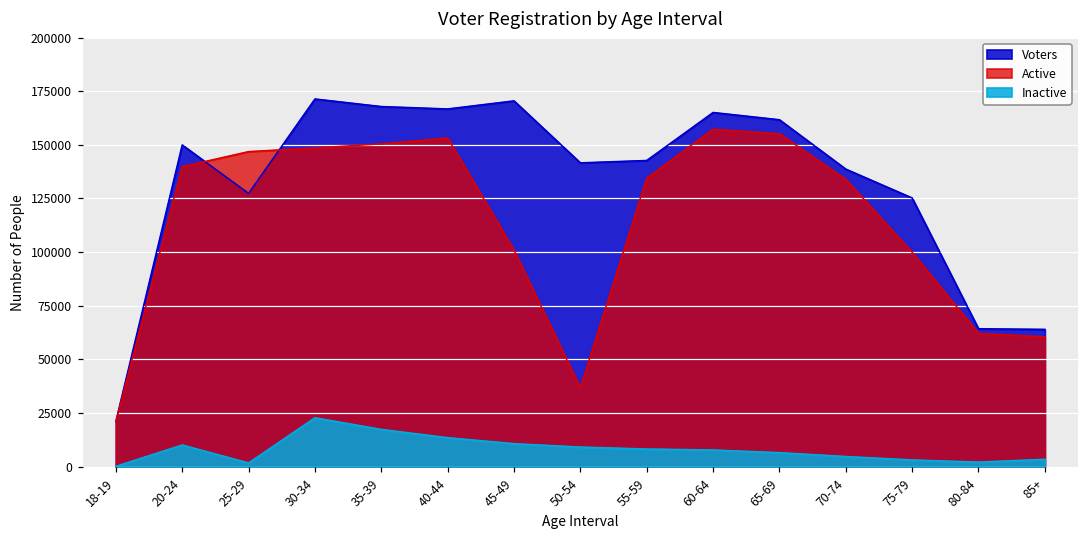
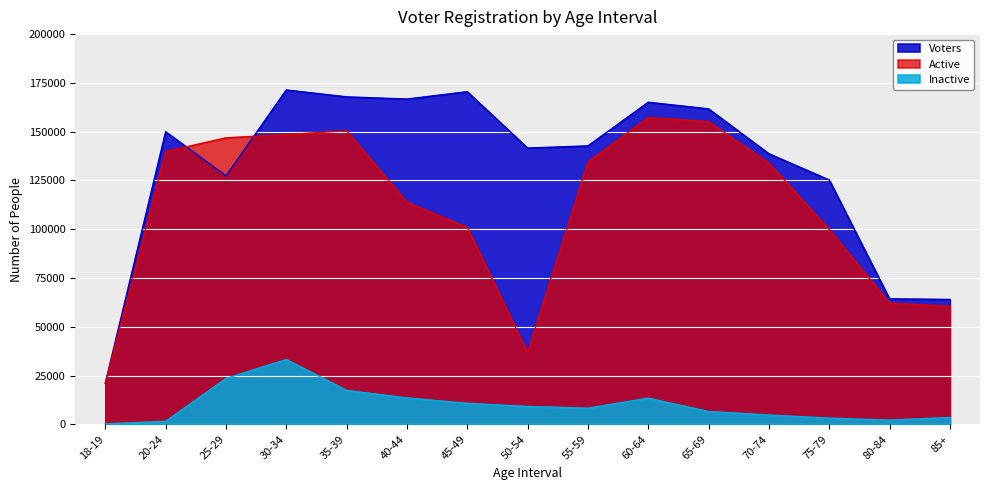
  {
    "Voters": {
      "20-24": 150000,
      "25-29": 127000,
      "30-34": 171000,
      "35-39": 168000,
      "40-44": 167000,
      "45-49": 170000,
      "50-54": 142000,
      "55-59": 143000,
      "60-64": 165000,
      "65-69": 162000,
      "70-74": 139000,
      "75-79": 125000,
      "80-84": 64000,
      "85+": 64000
    },
    "Active": {
      "20-24": 140000,
      "25-29": 147000,
      "30-34": 149000,
      "35-39": 150000,
-     "40-44": 153000,
+     "40-44": 114000,
      "45-49": 101000,
      "50-54": 37000,
      "55-59": 134000,
      "60-64": 157000,
      "65-69": 155000,
      "70-74": 134000,
      "75-79": 100000,
      "80-84": 62000,
      "85+": 61000
    },
    "Inactive": {
      "18-19": 0,
-     "20-24": 10000,
-     "25-29": 2000,
-     "30-34": 23000,
+     "20-24": 2000,
+     "25-29": 23000,
+     "30-34": 33000,
      "35-39": 17000,
      "40-44": 14000,
      "45-49": 11000,
      "50-54": 9000,
      "55-59": 8000,
-     "60-64": 8000,
+     "60-64": 13000,
      "65-69": 7000,
      "70-74": 5000,
      "75-79": 3000,
      "80-84": 2000,
      "85+": 3000
    }
  }
